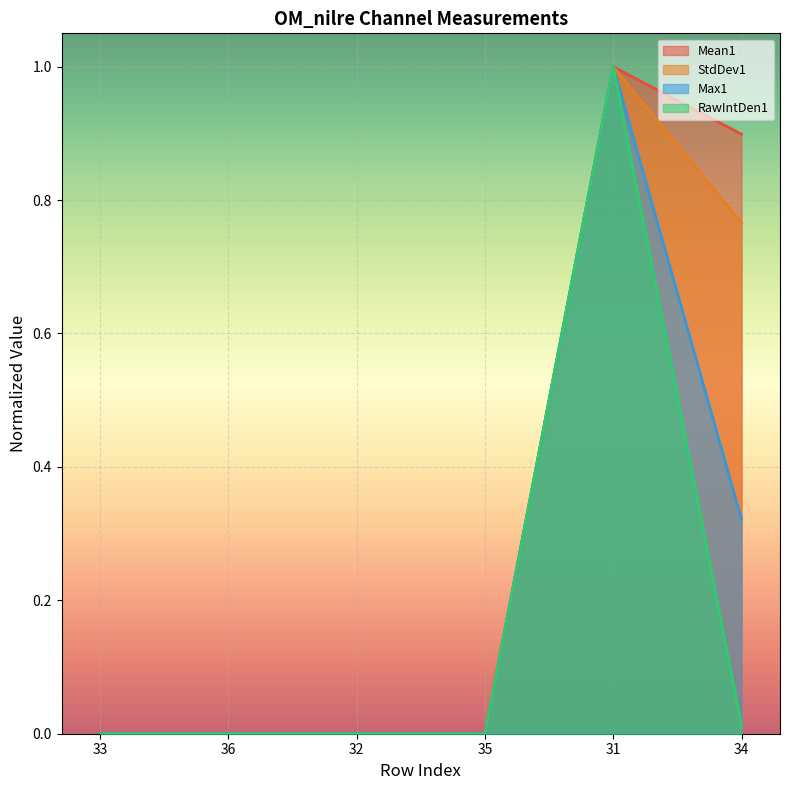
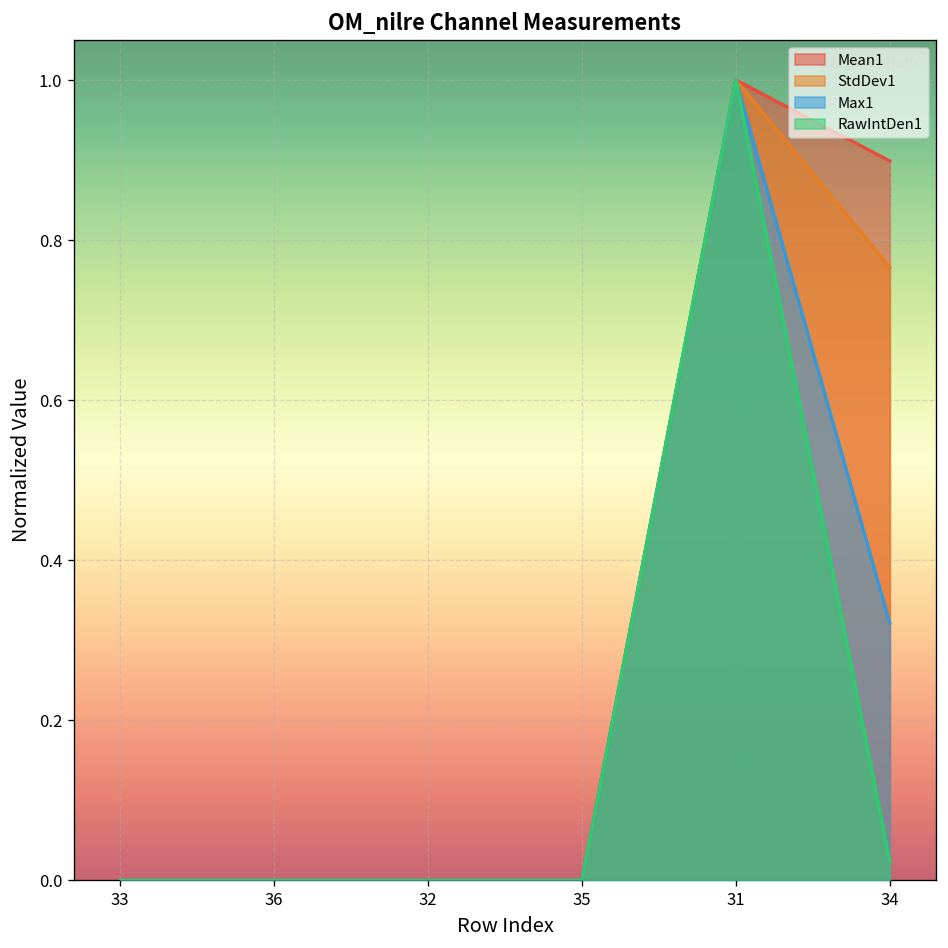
  {
    "Max1": {
      "34": 0.32
    },
    "RawIntDen1": {
-     "34": 0.01
+     "34": 0.02
    }
  }
